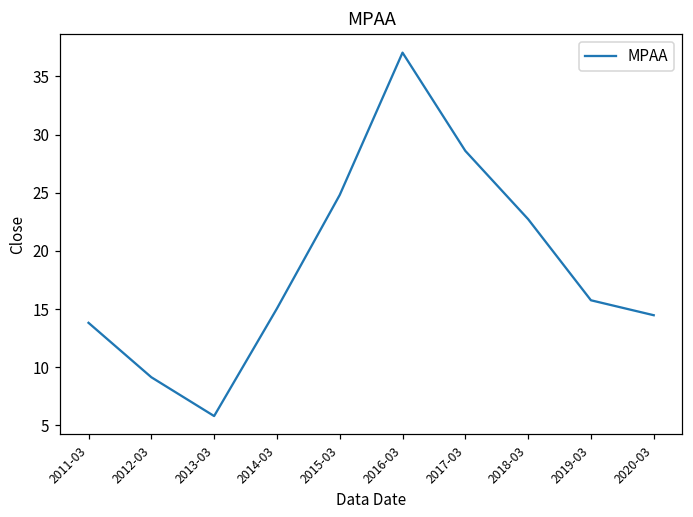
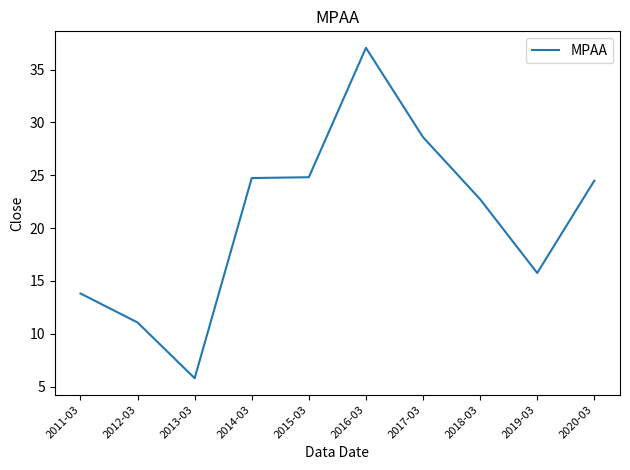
  {
    "2011-03": 13.8,
-   "2012-03": 9.1,
+   "2012-03": 11.1,
    "2013-03": 5.8,
-   "2014-03": 15.0,
+   "2014-03": 24.7,
    "2015-03": 24.8,
    "2016-03": 37.0,
    "2017-03": 28.6,
    "2018-03": 22.7,
    "2019-03": 15.8,
-   "2020-03": 14.5
+   "2020-03": 24.5
  }
